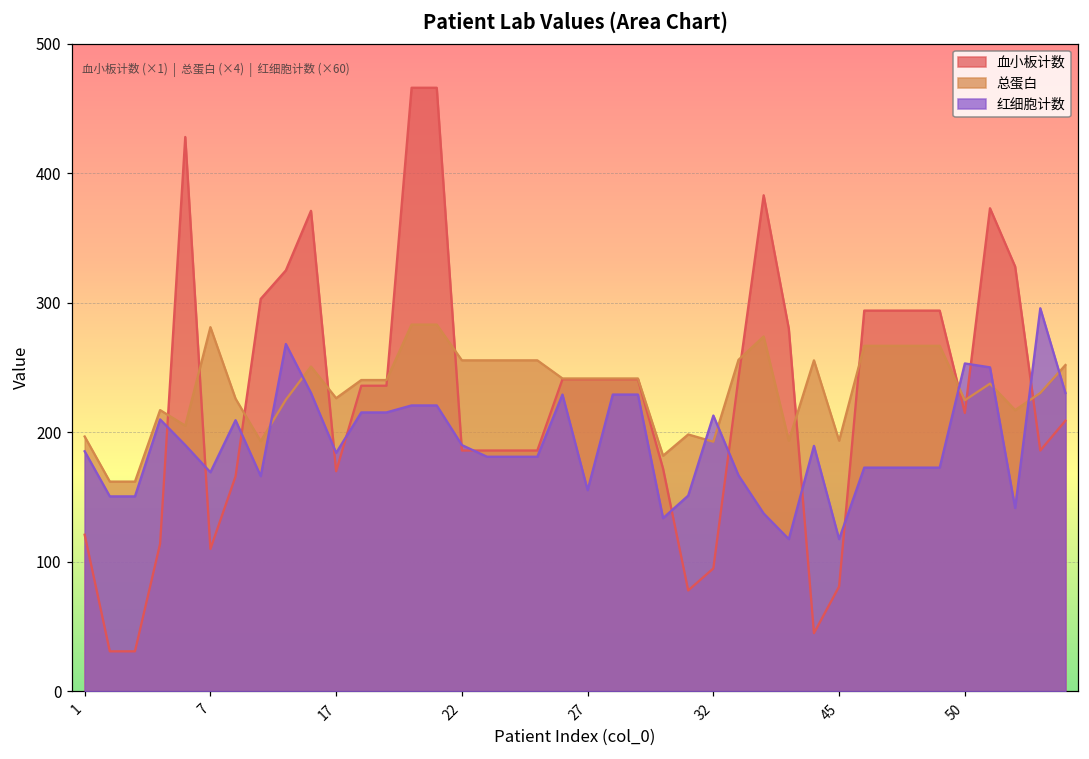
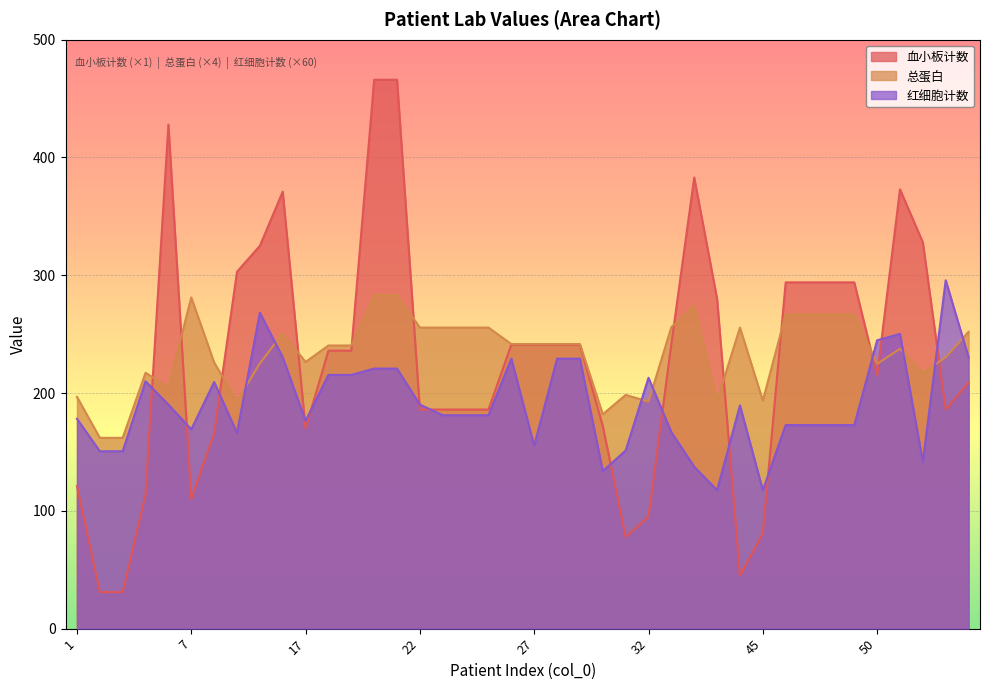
  {
    "红细胞计数": {
-     "1": 185,
+     "1": 178,
      "7": 169,
-     "17": 184,
+     "17": 176,
      "22": 190,
      "27": 155,
      "32": 213,
      "45": 118,
-     "50": 253
+     "50": 245
    }
  }
